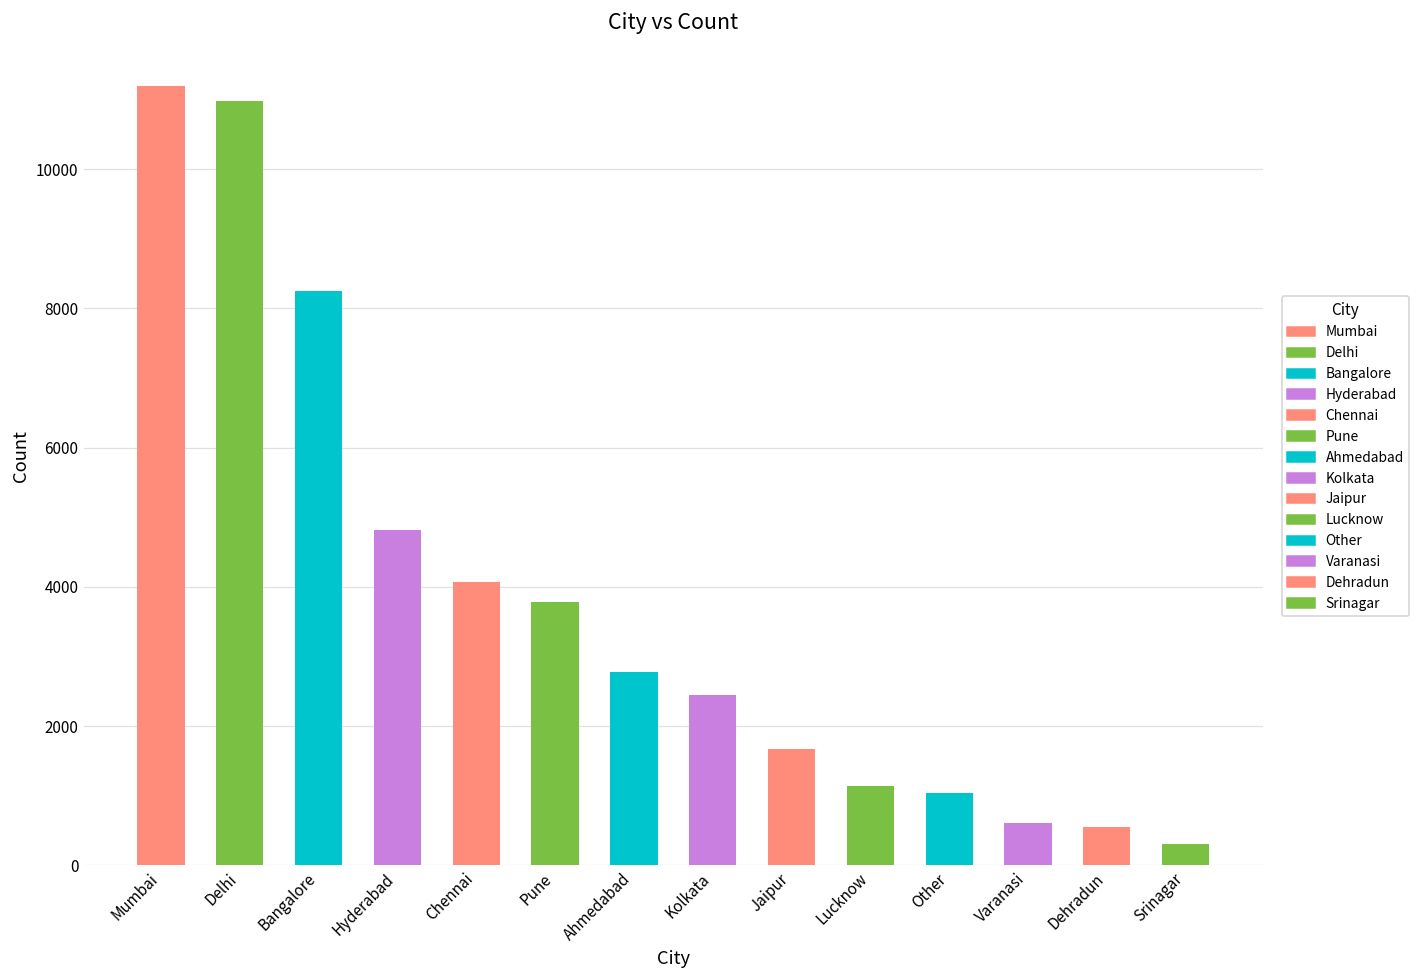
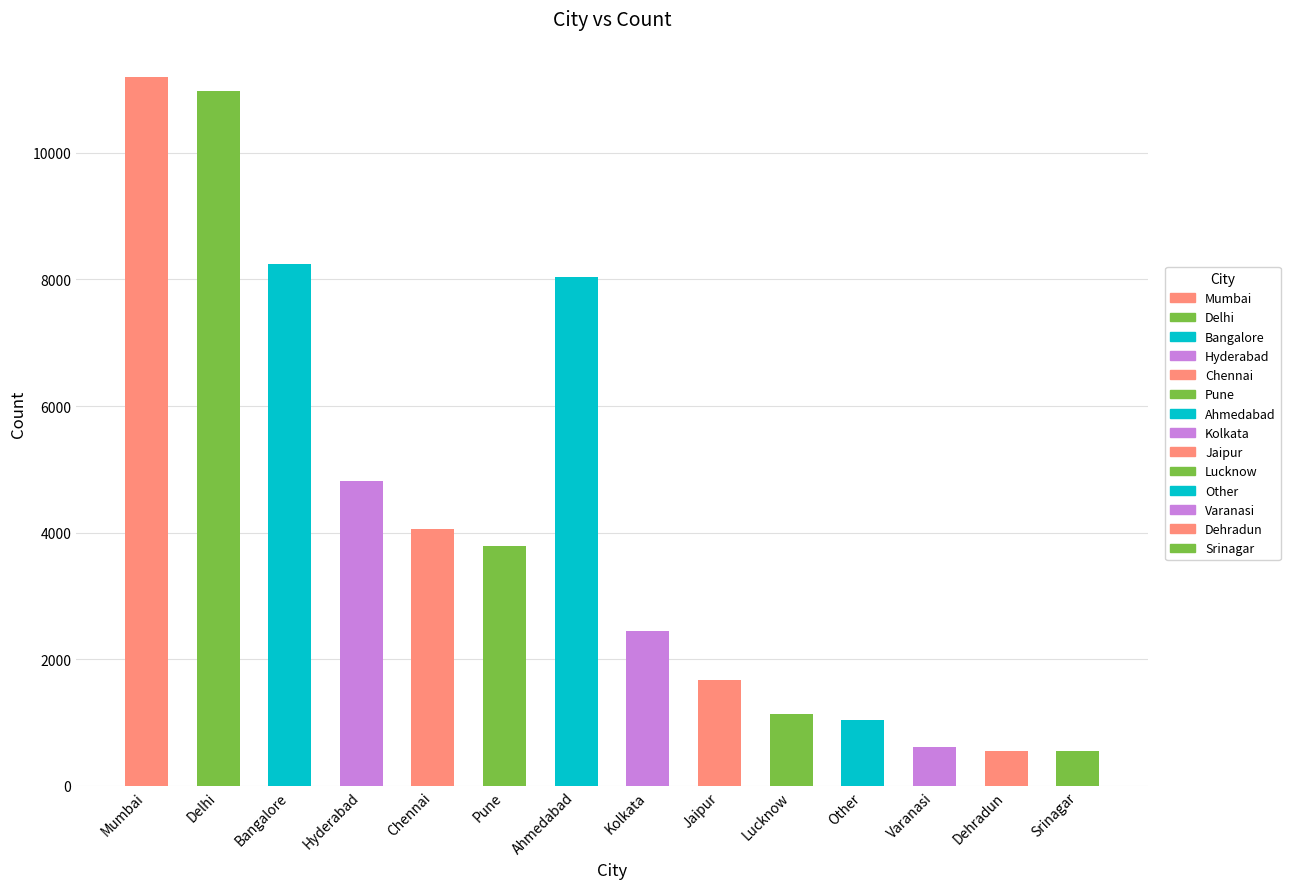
  {
    "Mumbai": 11200,
    "Delhi": 11000,
    "Bangalore": 8200,
    "Hyderabad": 4800,
    "Chennai": 4100,
    "Pune": 3800,
-   "Ahmedabad": 2800,
+   "Ahmedabad": 8000,
    "Kolkata": 2400,
    "Jaipur": 1700,
    "Lucknow": 1100,
    "Other": 1000,
    "Varanasi": 600,
    "Dehradun": 600,
-   "Srinagar": 300
+   "Srinagar": 500
  }
